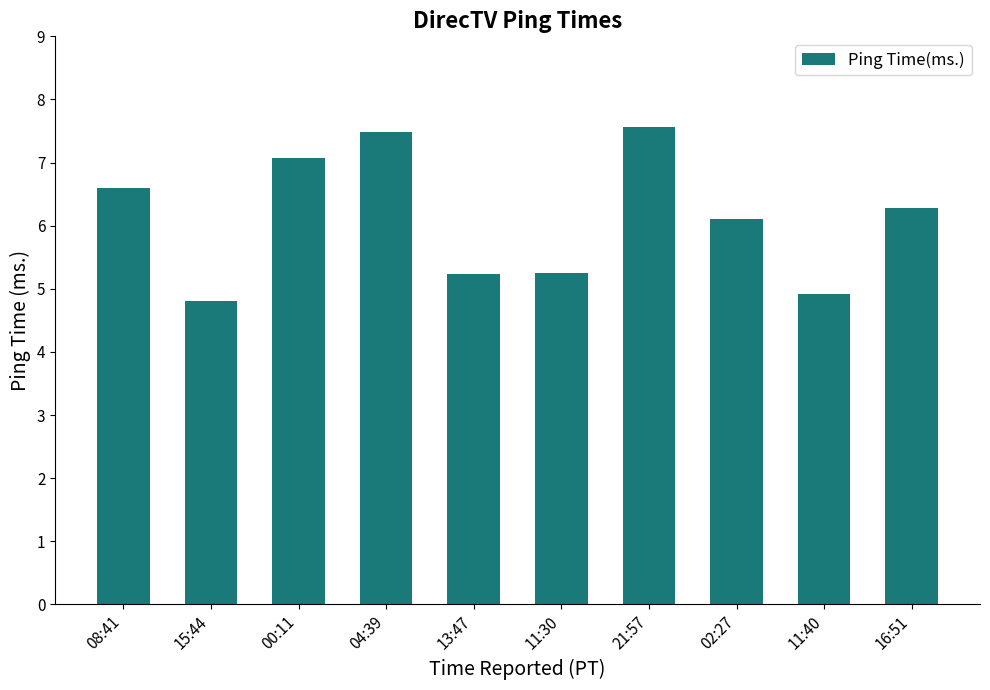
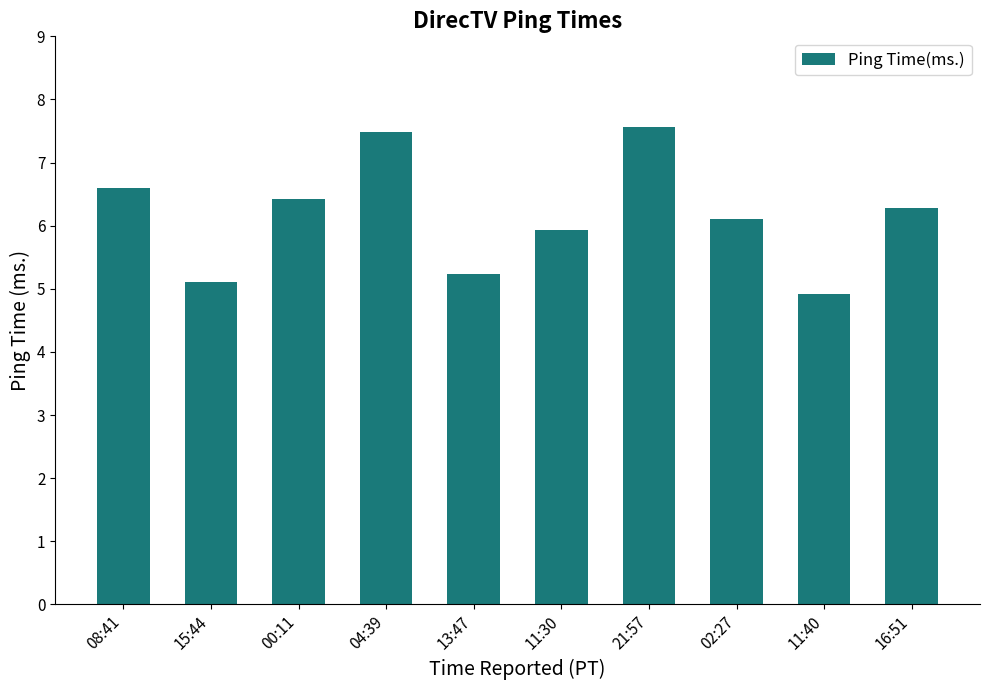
  {
    "08:41": 6.6,
-   "15:44": 4.8,
-   "00:11": 7.1,
+   "15:44": 5.1,
+   "00:11": 6.4,
    "04:39": 7.5,
    "13:47": 5.2,
-   "11:30": 5.3,
+   "11:30": 5.9,
    "21:57": 7.6,
    "02:27": 6.1,
    "11:40": 4.9,
    "16:51": 6.3
  }
